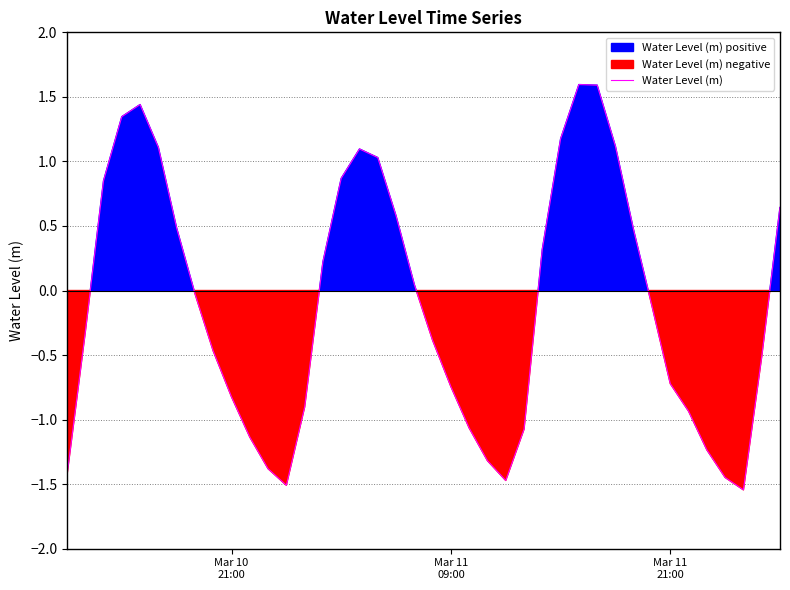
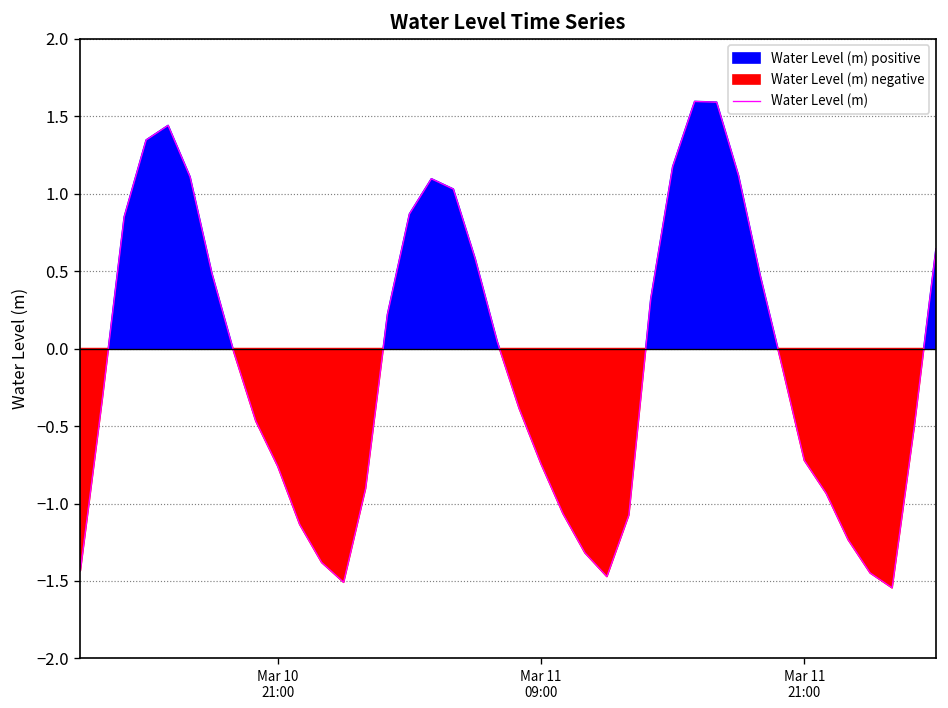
  {
-   "Mar 10 21:00": -0.82,
+   "Mar 10 21:00": -0.76,
    "Mar 11 09:00": -0.74,
    "Mar 11 21:00": -0.72
  }
